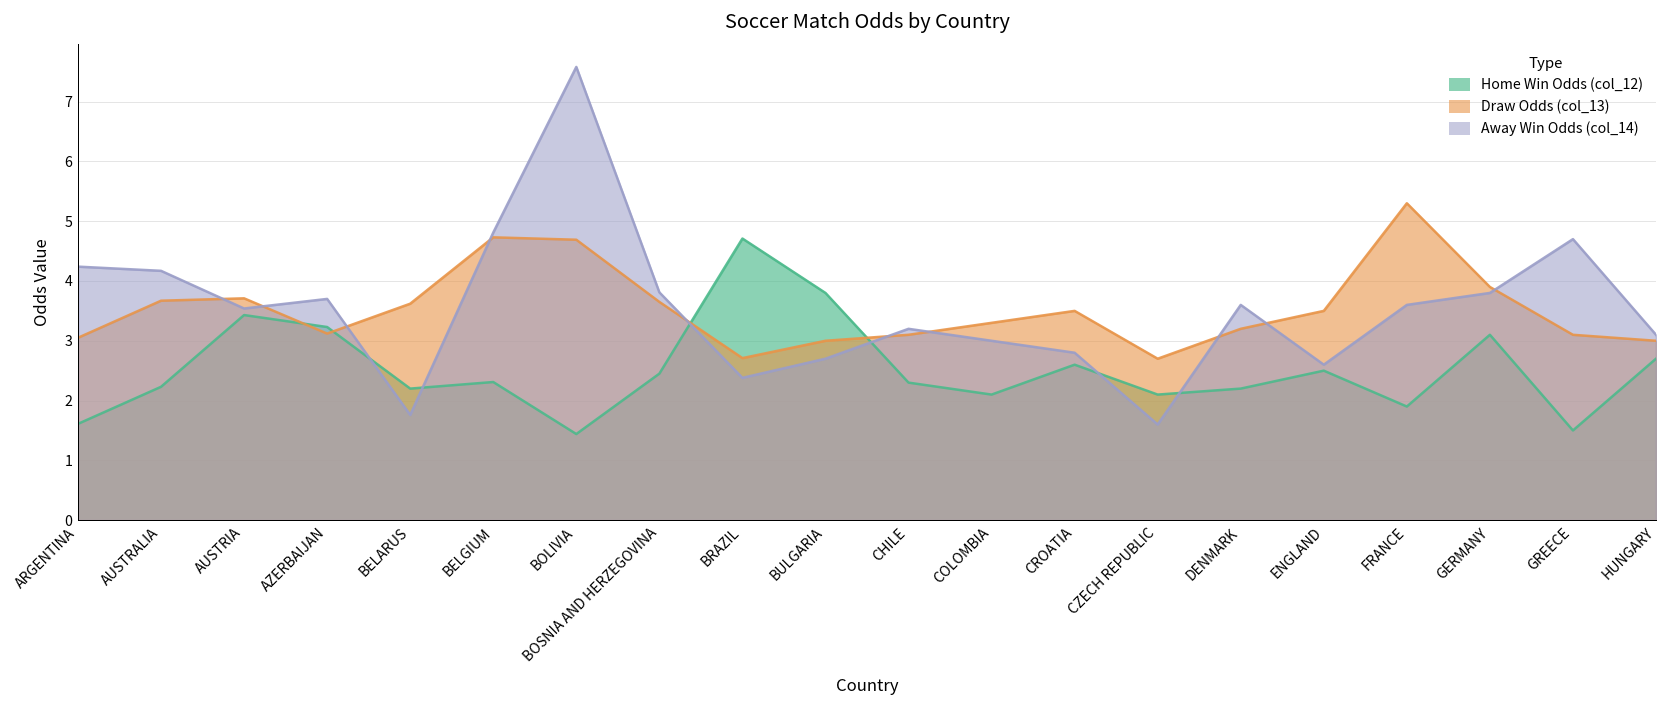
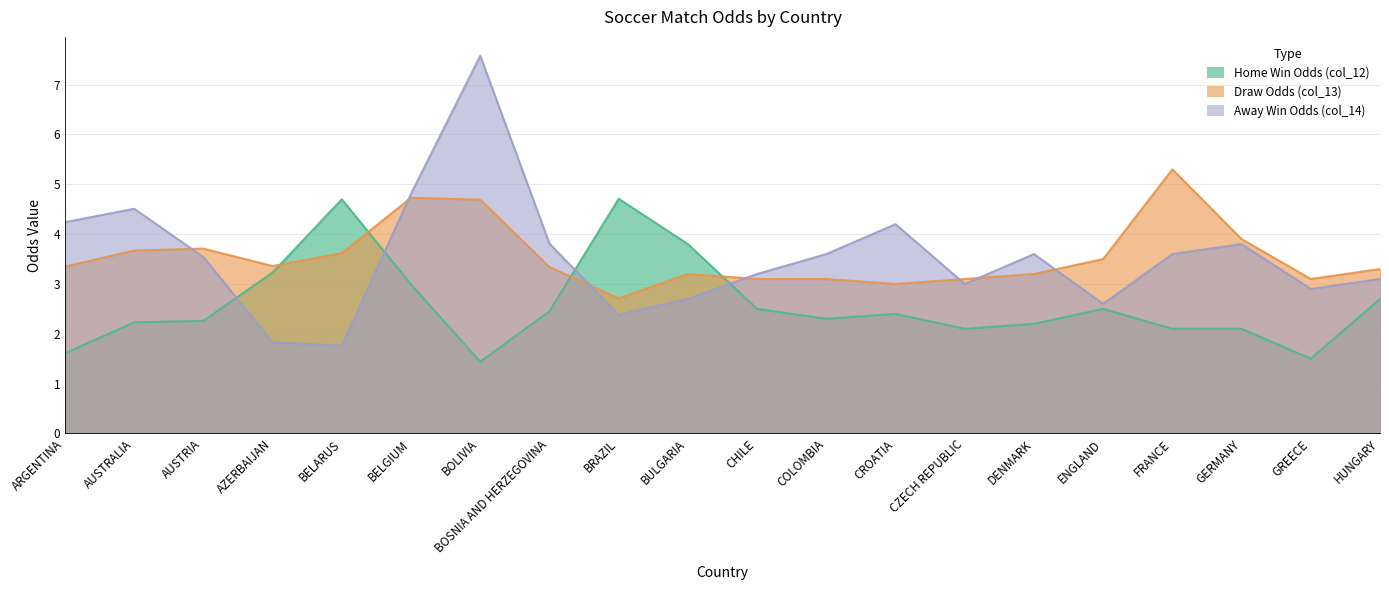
  {
    "Home Win Odds (col_12)": {
      "ARGENTINA": 1.6,
      "AUSTRALIA": 2.2,
-     "AUSTRIA": 3.4,
+     "AUSTRIA": 2.3,
      "AZERBAIJAN": 3.2,
-     "BELARUS": 2.2,
-     "BELGIUM": 2.3,
+     "BELARUS": 4.7,
+     "BELGIUM": 3.0,
      "BOLIVIA": 1.4,
      "BOSNIA AND HERZEGOVINA": 2.5,
      "BRAZIL": 4.7,
      "BULGARIA": 3.8,
-     "CHILE": 2.3,
-     "COLOMBIA": 2.1,
-     "CROATIA": 2.6,
+     "CHILE": 2.5,
+     "COLOMBIA": 2.3,
+     "CROATIA": 2.4,
      "CZECH REPUBLIC": 2.1,
      "DENMARK": 2.2,
      "ENGLAND": 2.5,
-     "FRANCE": 1.9,
-     "GERMANY": 3.1,
+     "FRANCE": 2.1,
+     "GERMANY": 2.1,
      "GREECE": 1.5,
      "HUNGARY": 2.7
    },
    "Draw Odds (col_13)": {
-     "ARGENTINA": 3.1,
+     "ARGENTINA": 3.4,
      "AUSTRALIA": 3.7,
      "AUSTRIA": 3.7,
-     "AZERBAIJAN": 3.1,
+     "AZERBAIJAN": 3.4,
      "BELARUS": 3.6,
      "BELGIUM": 4.7,
      "BOLIVIA": 4.7,
-     "BOSNIA AND HERZEGOVINA": 3.7,
+     "BOSNIA AND HERZEGOVINA": 3.3,
      "BRAZIL": 2.7,
-     "BULGARIA": 3.0,
+     "BULGARIA": 3.2,
      "CHILE": 3.1,
-     "COLOMBIA": 3.3,
-     "CROATIA": 3.5,
-     "CZECH REPUBLIC": 2.7,
+     "COLOMBIA": 3.1,
+     "CROATIA": 3.0,
+     "CZECH REPUBLIC": 3.1,
      "DENMARK": 3.2,
      "ENGLAND": 3.5,
      "FRANCE": 5.3,
      "GERMANY": 3.9,
      "GREECE": 3.1,
-     "HUNGARY": 3.0
+     "HUNGARY": 3.3
    },
    "Away Win Odds (col_14)": {
      "ARGENTINA": 4.2,
-     "AUSTRALIA": 4.2,
+     "AUSTRALIA": 4.5,
      "AUSTRIA": 3.5,
-     "AZERBAIJAN": 3.7,
+     "AZERBAIJAN": 1.8,
      "BELARUS": 1.8,
      "BELGIUM": 4.8,
      "BOLIVIA": 7.6,
      "BOSNIA AND HERZEGOVINA": 3.8,
      "BRAZIL": 2.4,
      "BULGARIA": 2.7,
      "CHILE": 3.2,
-     "COLOMBIA": 3.0,
-     "CROATIA": 2.8,
-     "CZECH REPUBLIC": 1.6,
+     "COLOMBIA": 3.6,
+     "CROATIA": 4.2,
+     "CZECH REPUBLIC": 3.0,
      "DENMARK": 3.6,
      "ENGLAND": 2.6,
      "FRANCE": 3.6,
      "GERMANY": 3.8,
-     "GREECE": 4.7,
+     "GREECE": 2.9,
      "HUNGARY": 3.1
    }
  }
